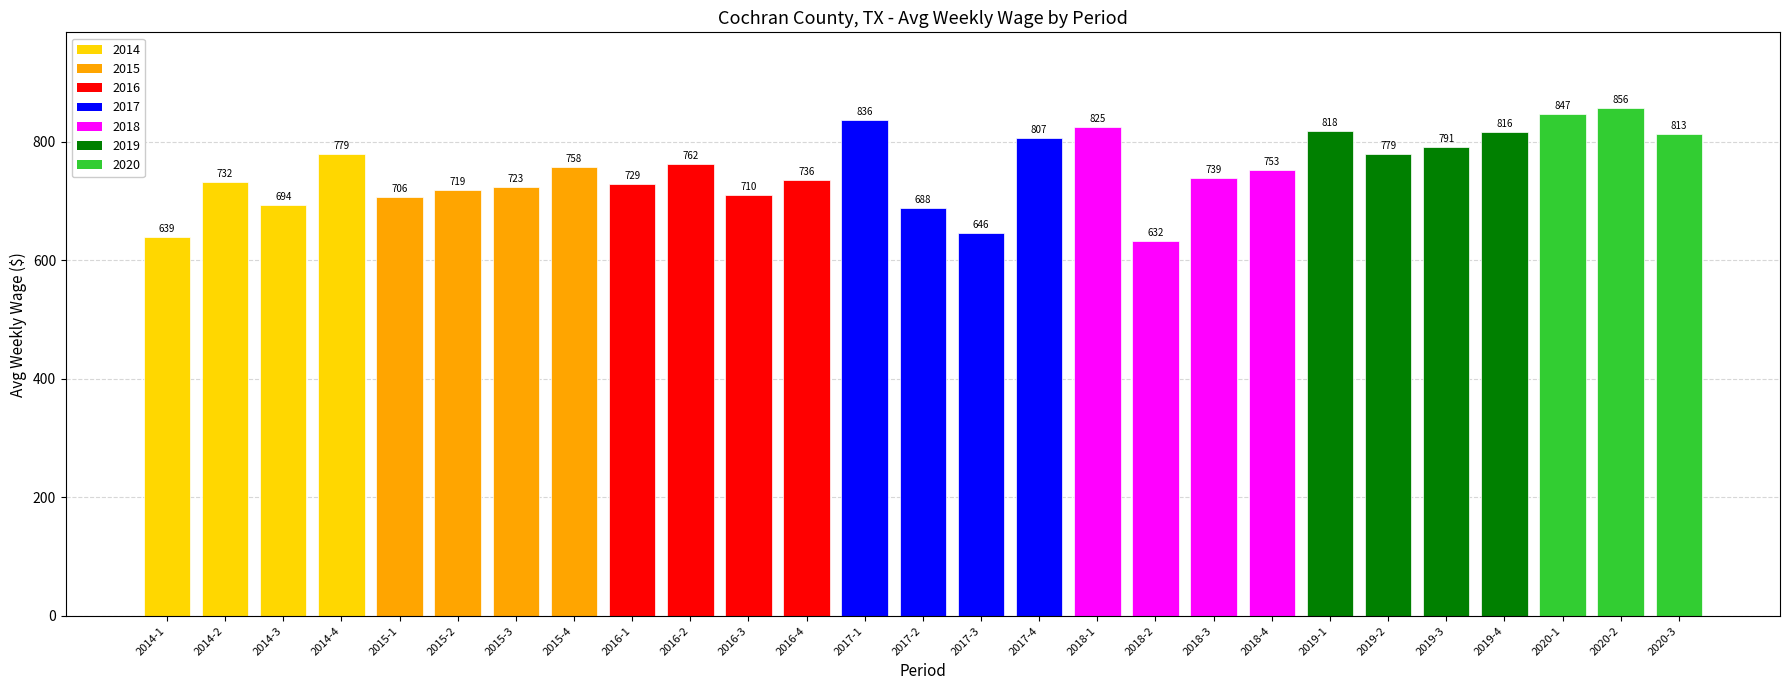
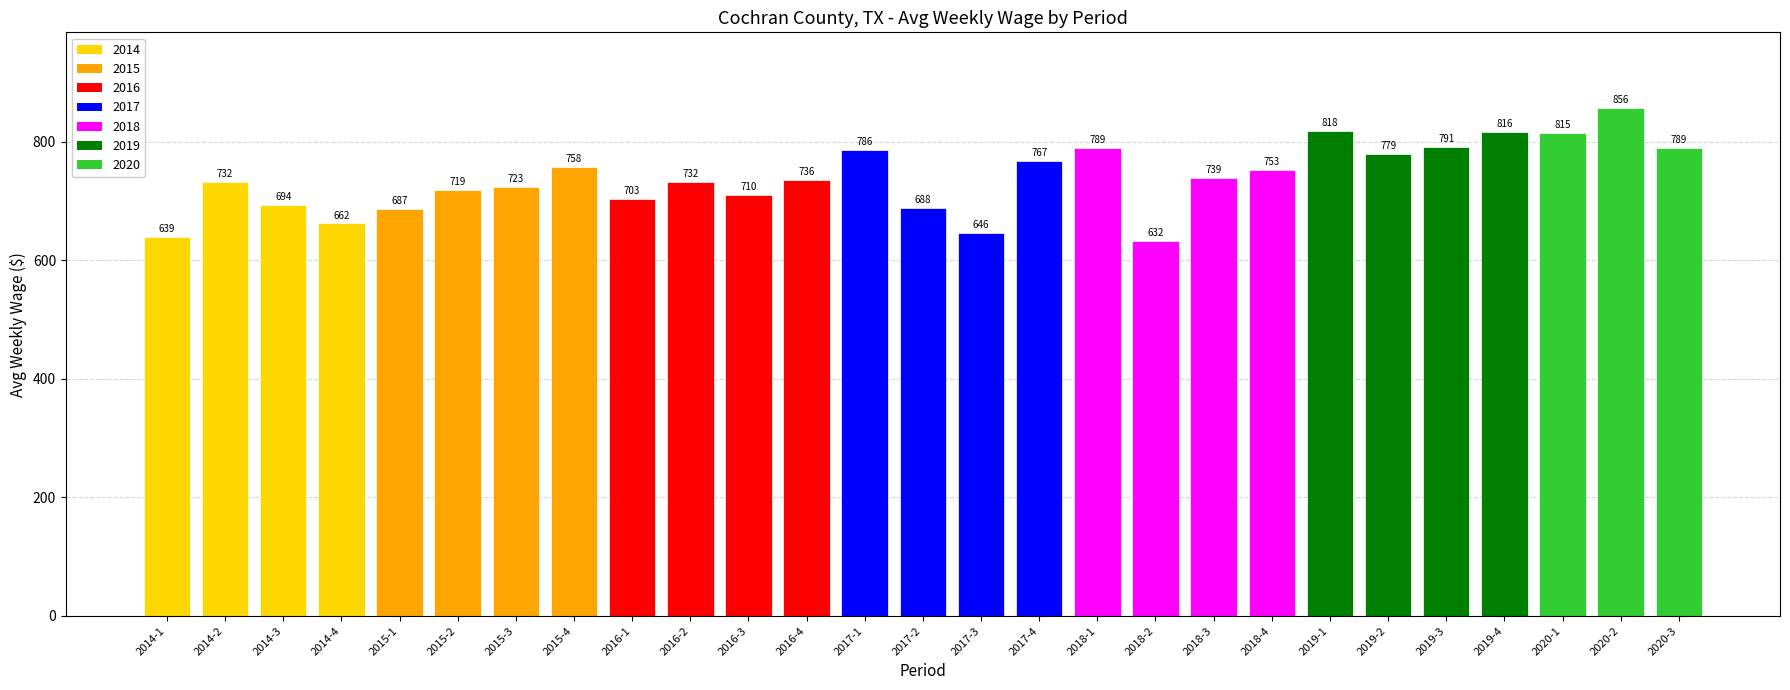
  {
    "2014-1": 639,
    "2014-2": 732,
    "2014-3": 694,
-   "2014-4": 779,
-   "2015-1": 706,
+   "2014-4": 662,
+   "2015-1": 687,
    "2015-2": 719,
    "2015-3": 723,
    "2015-4": 758,
-   "2016-1": 729,
-   "2016-2": 762,
+   "2016-1": 703,
+   "2016-2": 732,
    "2016-3": 710,
    "2016-4": 736,
-   "2017-1": 836,
+   "2017-1": 786,
    "2017-2": 688,
    "2017-3": 646,
-   "2017-4": 807,
-   "2018-1": 825,
+   "2017-4": 767,
+   "2018-1": 789,
    "2018-2": 632,
    "2018-3": 739,
    "2018-4": 753,
    "2019-1": 818,
    "2019-2": 779,
    "2019-3": 791,
    "2019-4": 816,
-   "2020-1": 847,
+   "2020-1": 815,
    "2020-2": 856,
-   "2020-3": 813
+   "2020-3": 789
  }
